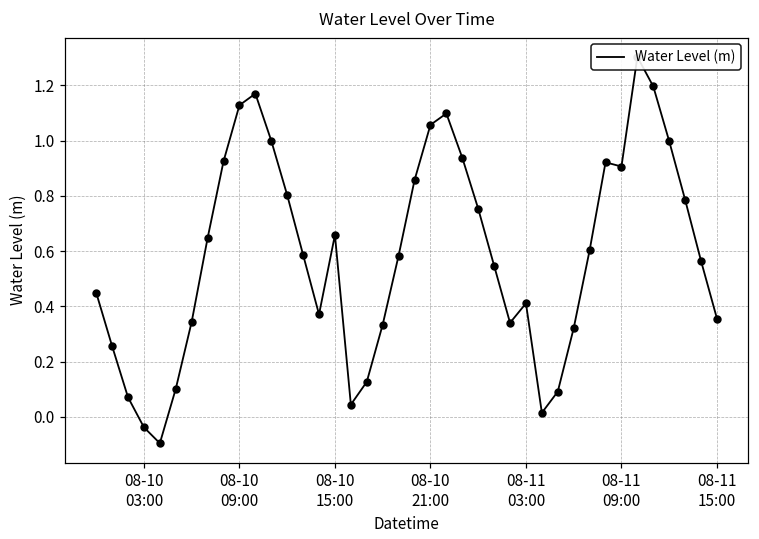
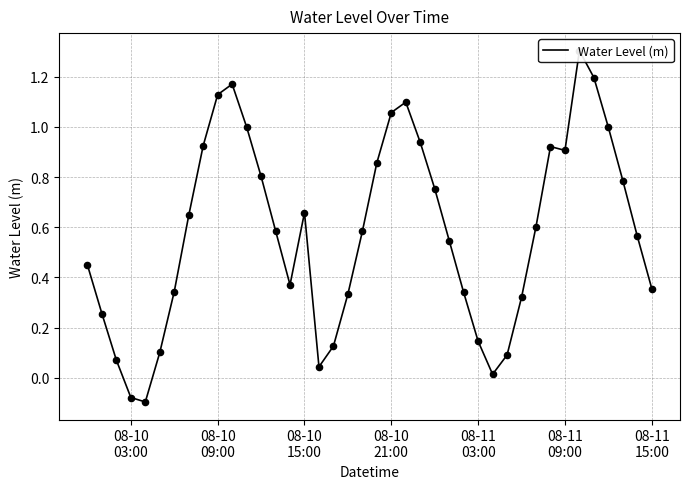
  {
-   "08-10 03:00": -0.04,
+   "08-10 03:00": -0.08,
    "08-10 09:00": 1.13,
    "08-10 15:00": 0.66,
    "08-10 21:00": 1.06,
-   "08-11 03:00": 0.41,
+   "08-11 03:00": 0.15,
    "08-11 09:00": 0.91,
    "08-11 15:00": 0.36
  }
